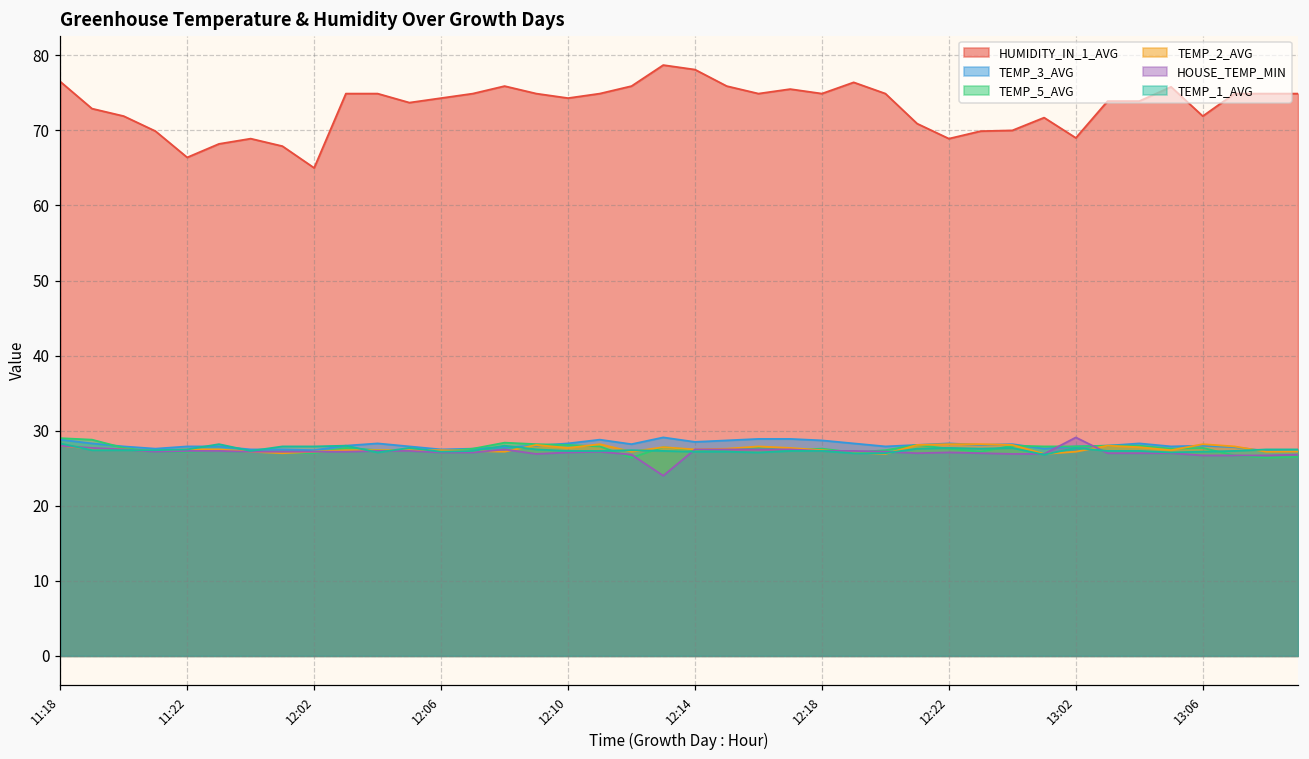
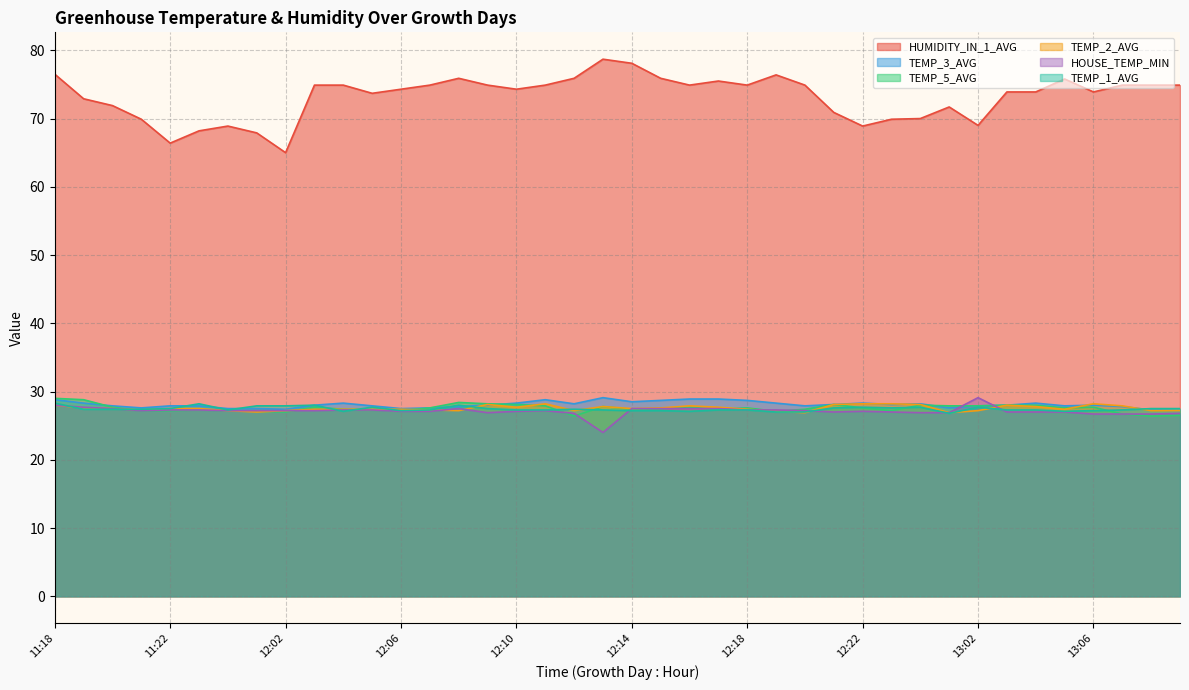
  {
    "HUMIDITY_IN_1_AVG": {
      "11:18": 77,
      "11:22": 66,
      "12:02": 65,
      "12:06": 74,
      "12:10": 74,
      "12:14": 78,
      "12:18": 75,
      "12:22": 69,
      "13:02": 69,
-     "13:06": 72
+     "13:06": 74
    },
    "TEMP_2_AVG": {
      "12:10": 28,
      "13:02": 27
    },
    "HOUSE_TEMP_MIN": {
      "12:22": 27,
      "13:02": 29,
      "13:06": 27
    }
  }
